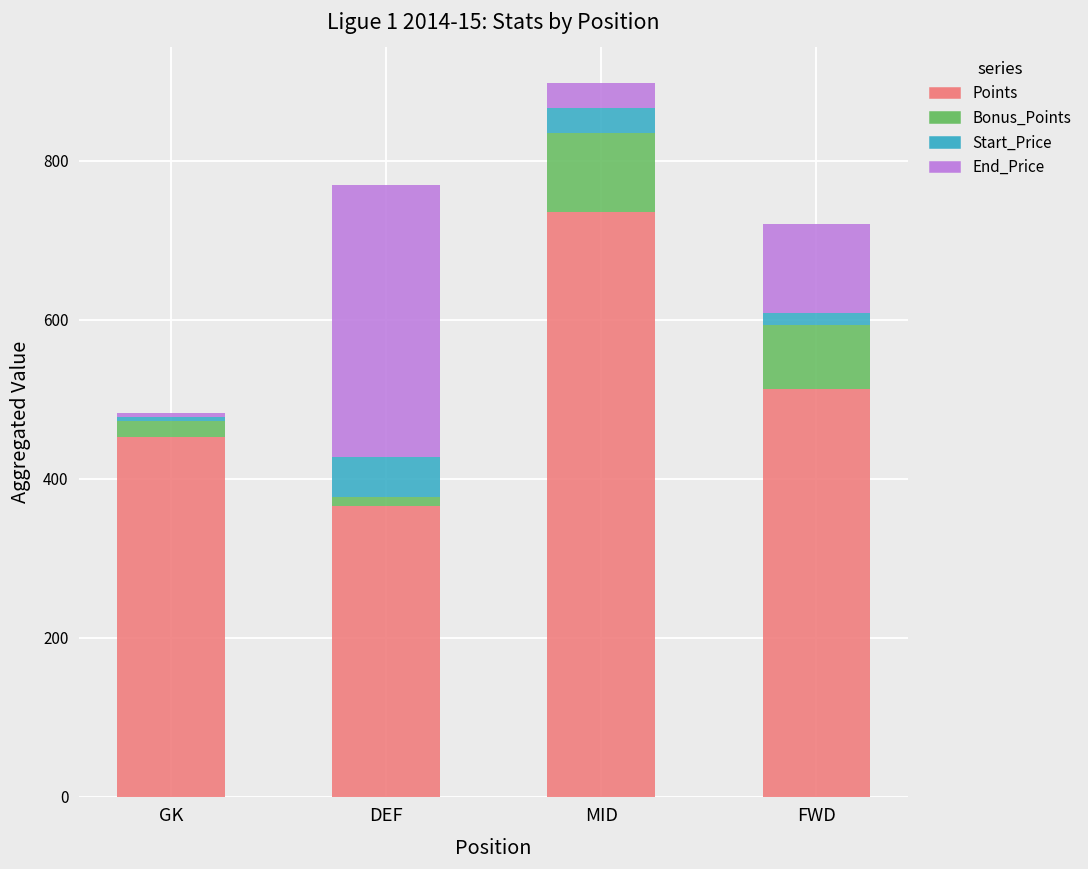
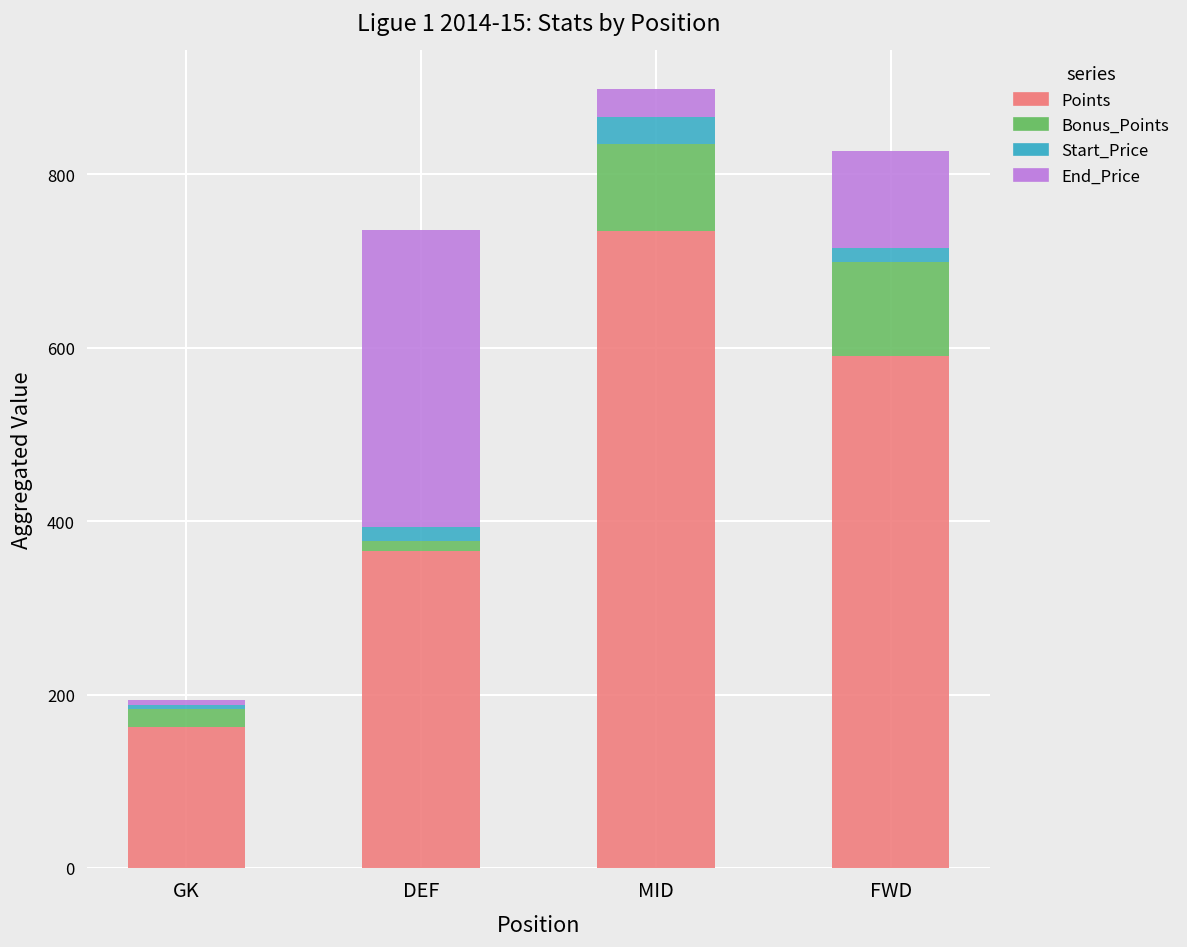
  {
    "Points": {
-     "GK": 450,
+     "GK": 160,
      "DEF": 370,
      "MID": 740,
-     "FWD": 510
+     "FWD": 590
    },
    "Bonus_Points": {
      "GK": 20,
      "DEF": 10,
      "MID": 100,
-     "FWD": 80
+     "FWD": 110
    },
    "Start_Price": {
      "GK": 10,
-     "DEF": 50,
+     "DEF": 20,
      "MID": 30,
      "FWD": 20
    },
    "End_Price": {
      "GK": 10,
      "DEF": 340,
      "MID": 30,
      "FWD": 110
    }
  }
